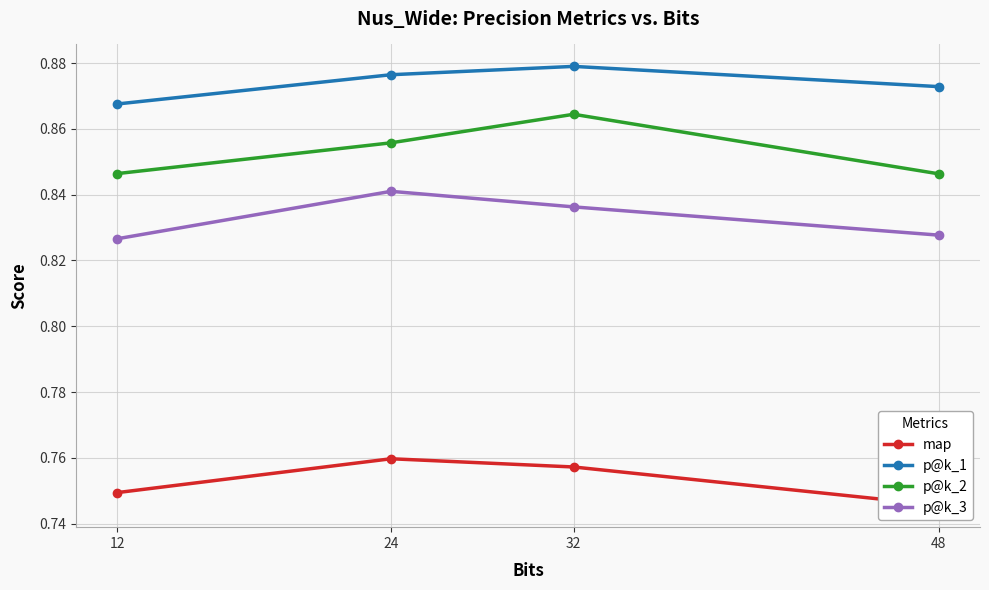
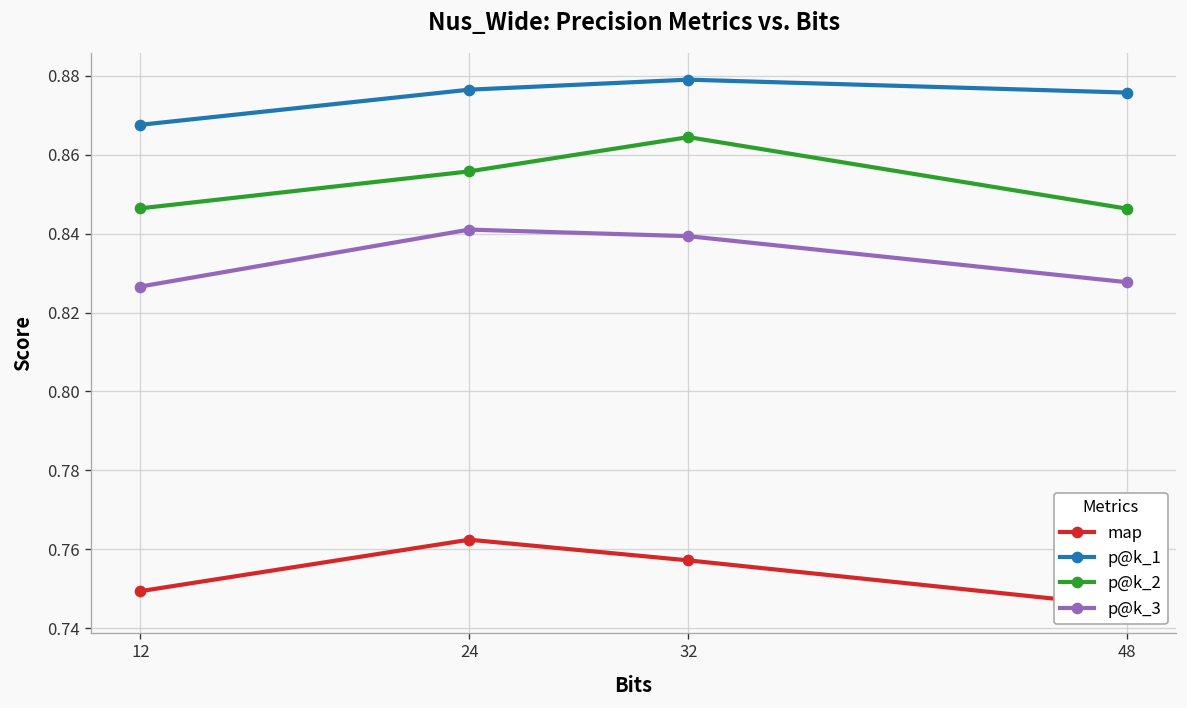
  {
    "map": {
      "12": 0.749,
-     "24": 0.760,
+     "24": 0.762,
      "32": 0.757
    },
    "p@k_1": {
      "12": 0.868,
      "24": 0.876,
      "32": 0.879,
-     "48": 0.873
+     "48": 0.876
    },
    "p@k_2": {
      "12": 0.846,
      "24": 0.856,
      "32": 0.864,
      "48": 0.846
    },
    "p@k_3": {
      "12": 0.827,
      "24": 0.841,
-     "32": 0.836,
+     "32": 0.839,
      "48": 0.828
    }
  }
